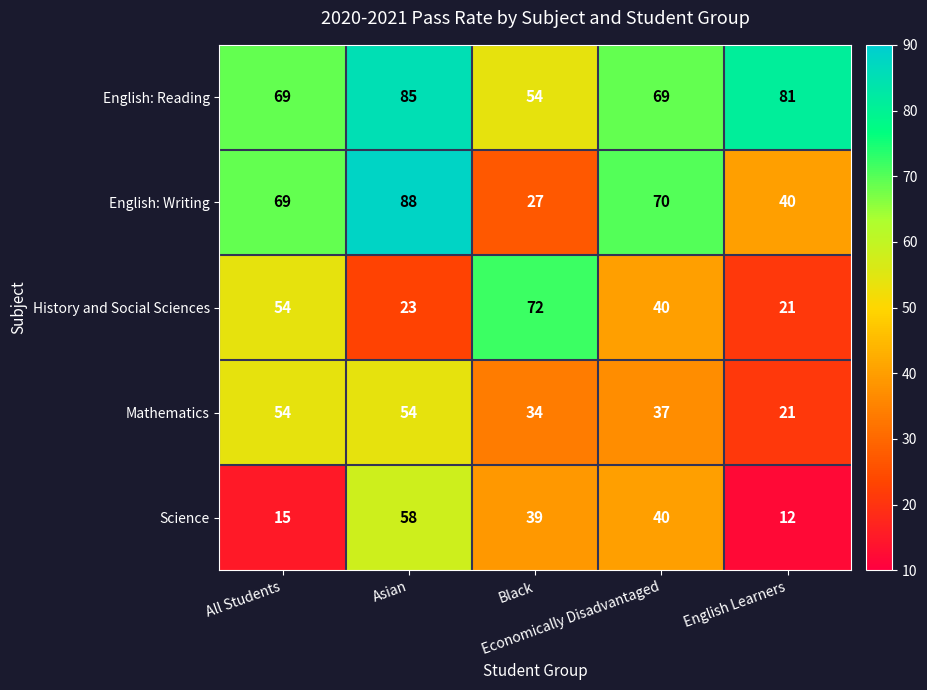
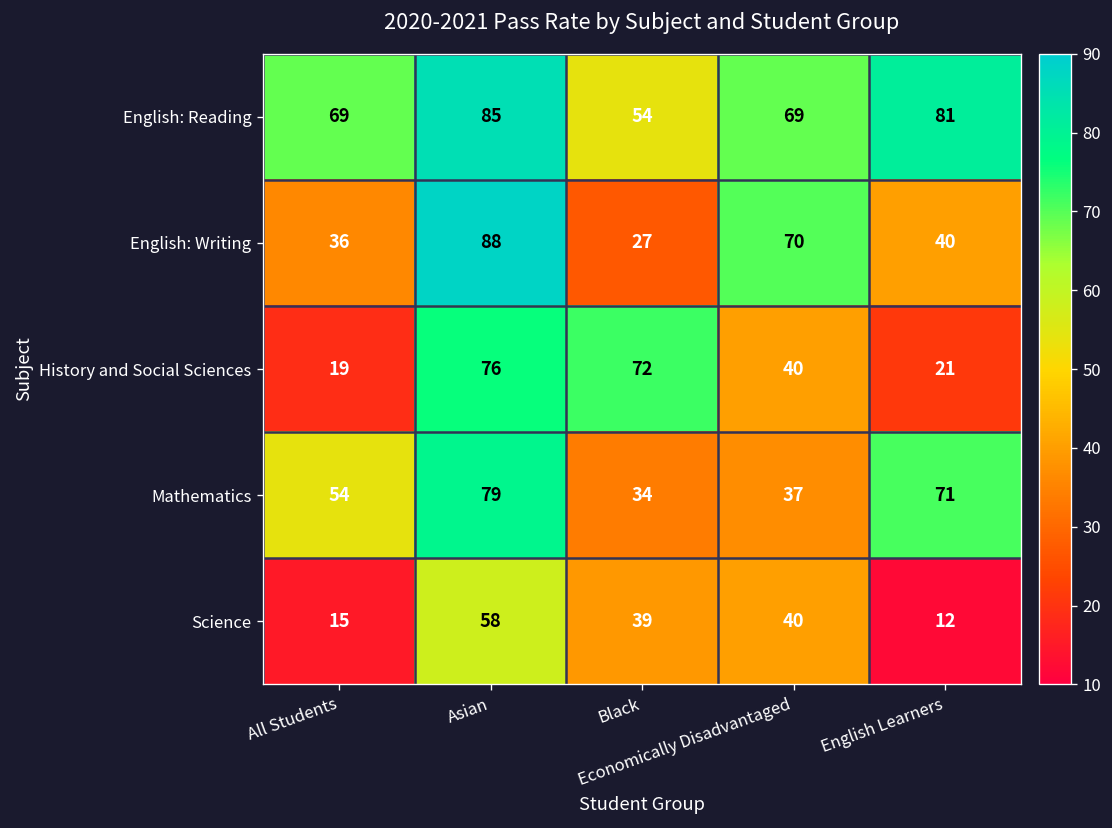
  {
    "English: Reading": {
      "All Students": 69,
      "Asian": 85,
      "Black": 54,
      "Economically Disadvantaged": 69,
      "English Learners": 81
    },
    "English: Writing": {
-     "All Students": 69,
+     "All Students": 36,
      "Asian": 88,
      "Black": 27,
      "Economically Disadvantaged": 70,
      "English Learners": 40
    },
    "History and Social Sciences": {
-     "All Students": 54,
-     "Asian": 23,
+     "All Students": 19,
+     "Asian": 76,
      "Black": 72,
      "Economically Disadvantaged": 40,
      "English Learners": 21
    },
    "Mathematics": {
      "All Students": 54,
-     "Asian": 54,
+     "Asian": 79,
      "Black": 34,
      "Economically Disadvantaged": 37,
-     "English Learners": 21
+     "English Learners": 71
    },
    "Science": {
      "All Students": 15,
      "Asian": 58,
      "Black": 39,
      "Economically Disadvantaged": 40,
      "English Learners": 12
    }
  }
